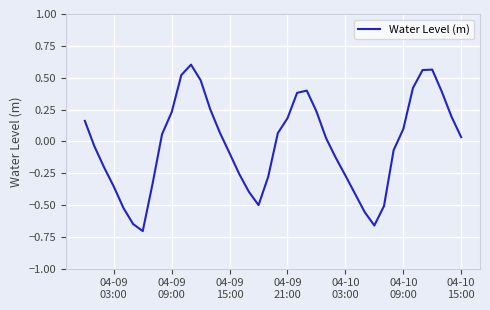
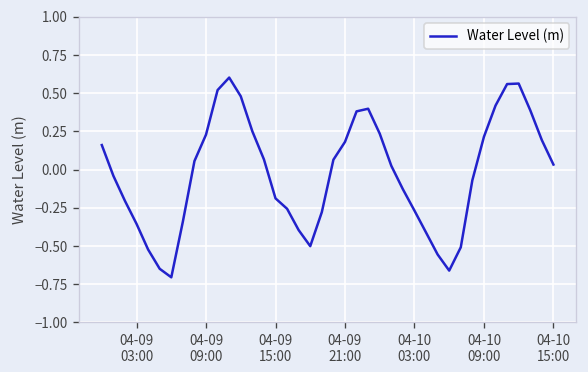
  {
    "04-09 03:00": -0.36,
    "04-09 09:00": 0.23,
-   "04-09 15:00": -0.09,
+   "04-09 15:00": -0.19,
    "04-09 21:00": 0.18,
    "04-10 03:00": -0.27,
-   "04-10 09:00": 0.10,
+   "04-10 09:00": 0.21,
    "04-10 15:00": 0.03
  }
